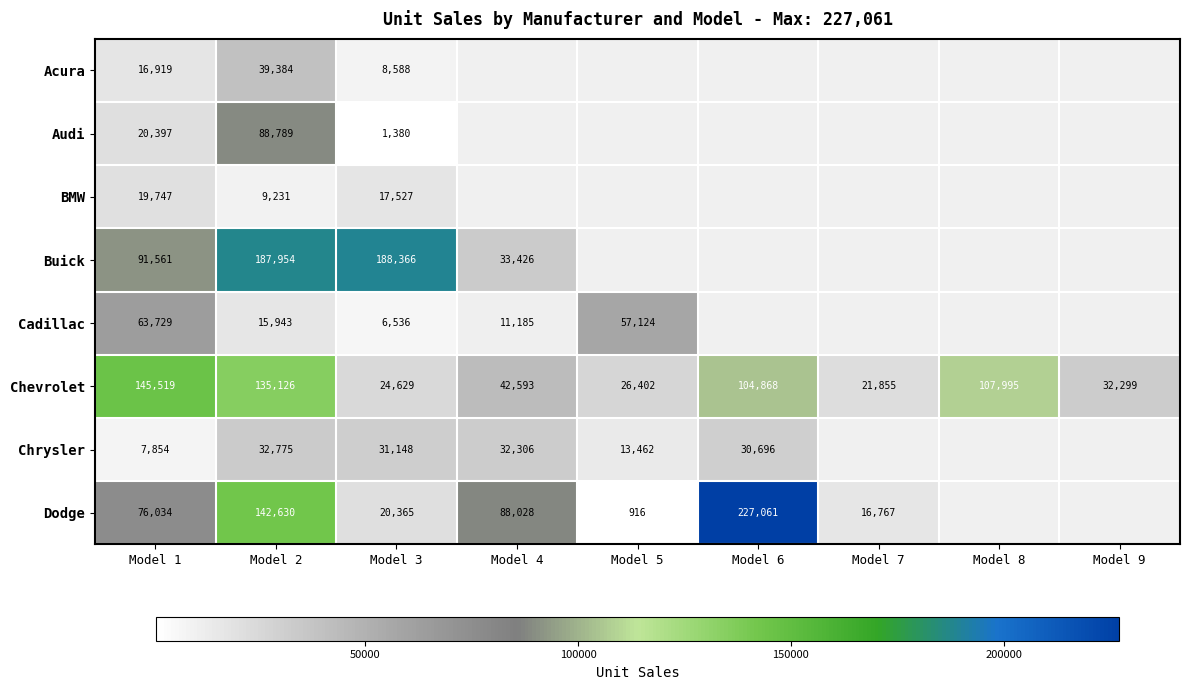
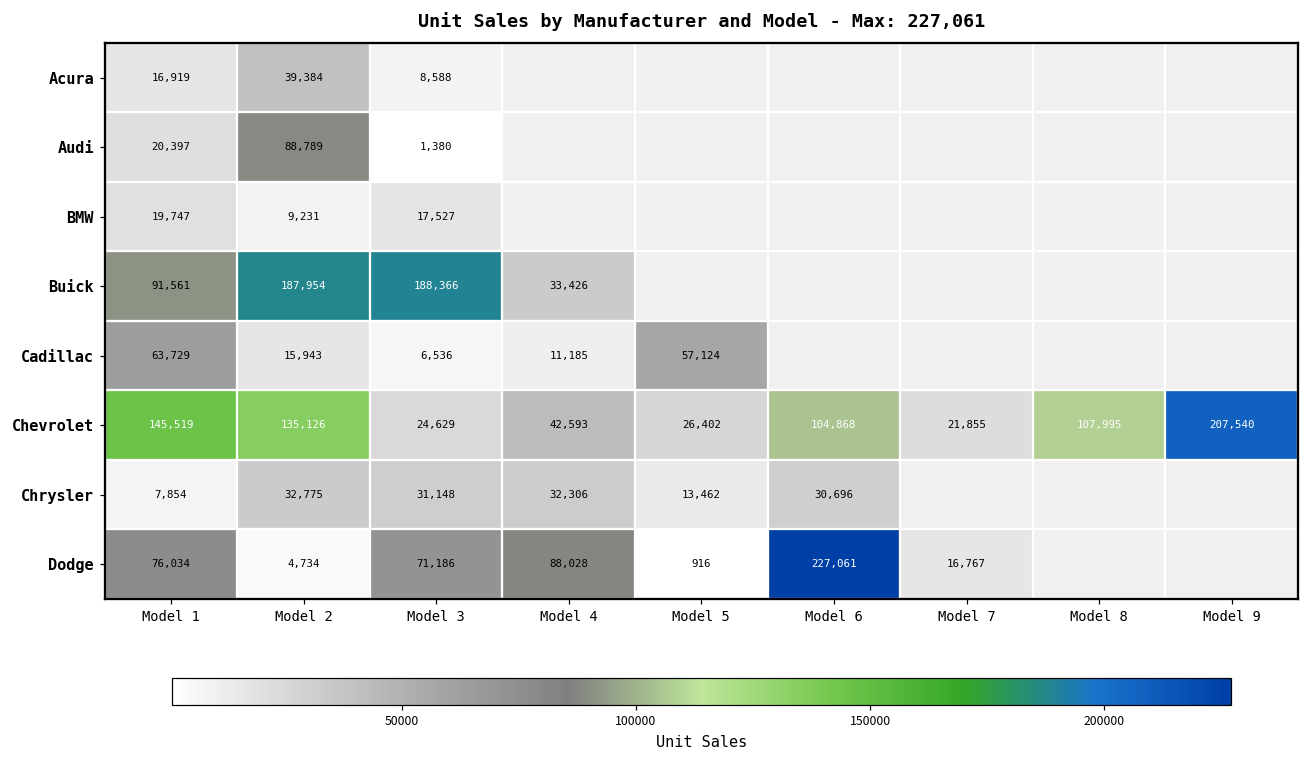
  {
    "Acura": {
      "Model 1": "16,919",
      "Model 2": "39,384",
      "Model 3": "8,588"
    },
    "Audi": {
      "Model 1": "20,397",
      "Model 2": "88,789",
      "Model 3": "1,380"
    },
    "BMW": {
      "Model 1": "19,747",
      "Model 2": "9,231",
      "Model 3": "17,527"
    },
    "Buick": {
      "Model 1": "91,561",
      "Model 2": "187,954",
      "Model 3": "188,366",
      "Model 4": "33,426"
    },
    "Cadillac": {
      "Model 1": "63,729",
      "Model 2": "15,943",
      "Model 3": "6,536",
      "Model 4": "11,185",
      "Model 5": "57,124"
    },
    "Chevrolet": {
      "Model 1": "145,519",
      "Model 2": "135,126",
      "Model 3": "24,629",
      "Model 4": "42,593",
      "Model 5": "26,402",
      "Model 6": "104,868",
      "Model 7": "21,855",
      "Model 8": "107,995",
-     "Model 9": "32,299"
+     "Model 9": "207,540"
    },
    "Chrysler": {
      "Model 1": "7,854",
      "Model 2": "32,775",
      "Model 3": "31,148",
      "Model 4": "32,306",
      "Model 5": "13,462",
      "Model 6": "30,696"
    },
    "Dodge": {
      "Model 1": "76,034",
-     "Model 2": "142,630",
-     "Model 3": "20,365",
+     "Model 2": "4,734",
+     "Model 3": "71,186",
      "Model 4": "88,028",
      "Model 5": "916",
      "Model 6": "227,061",
      "Model 7": "16,767"
    }
  }
